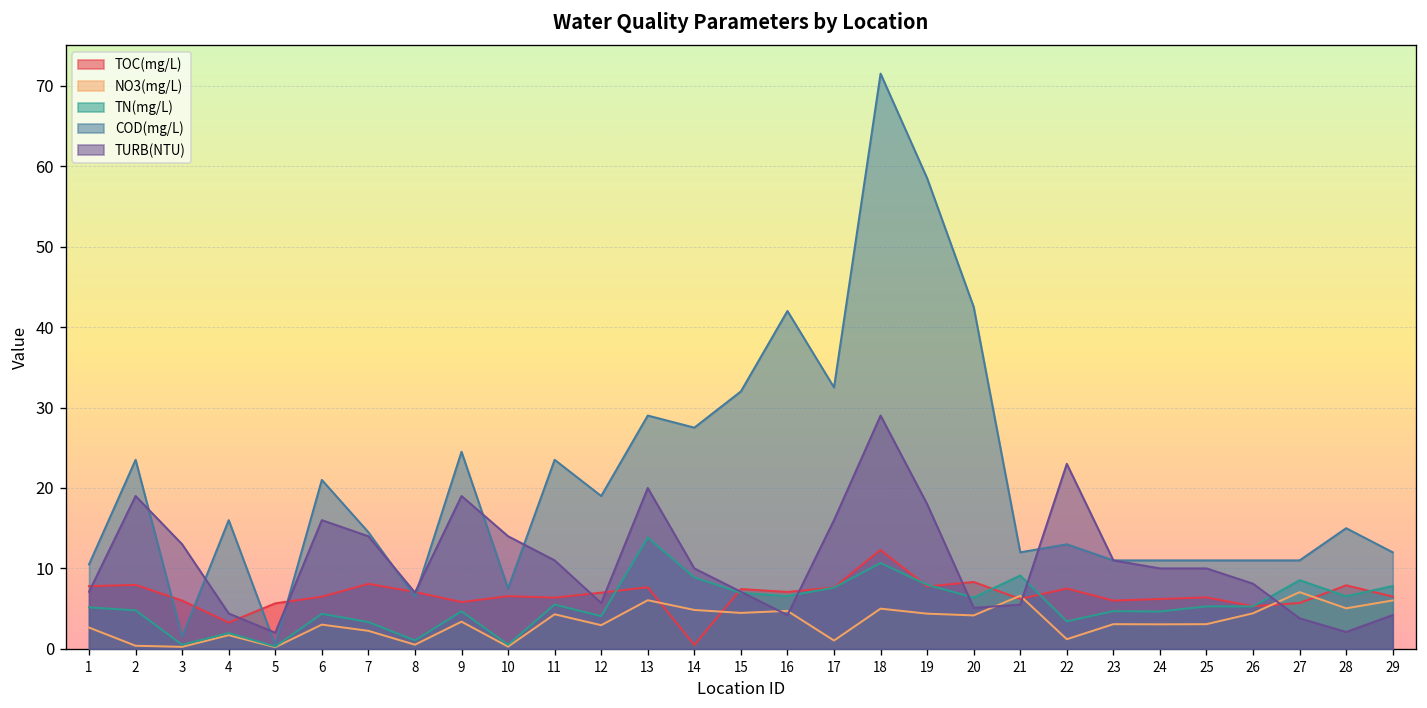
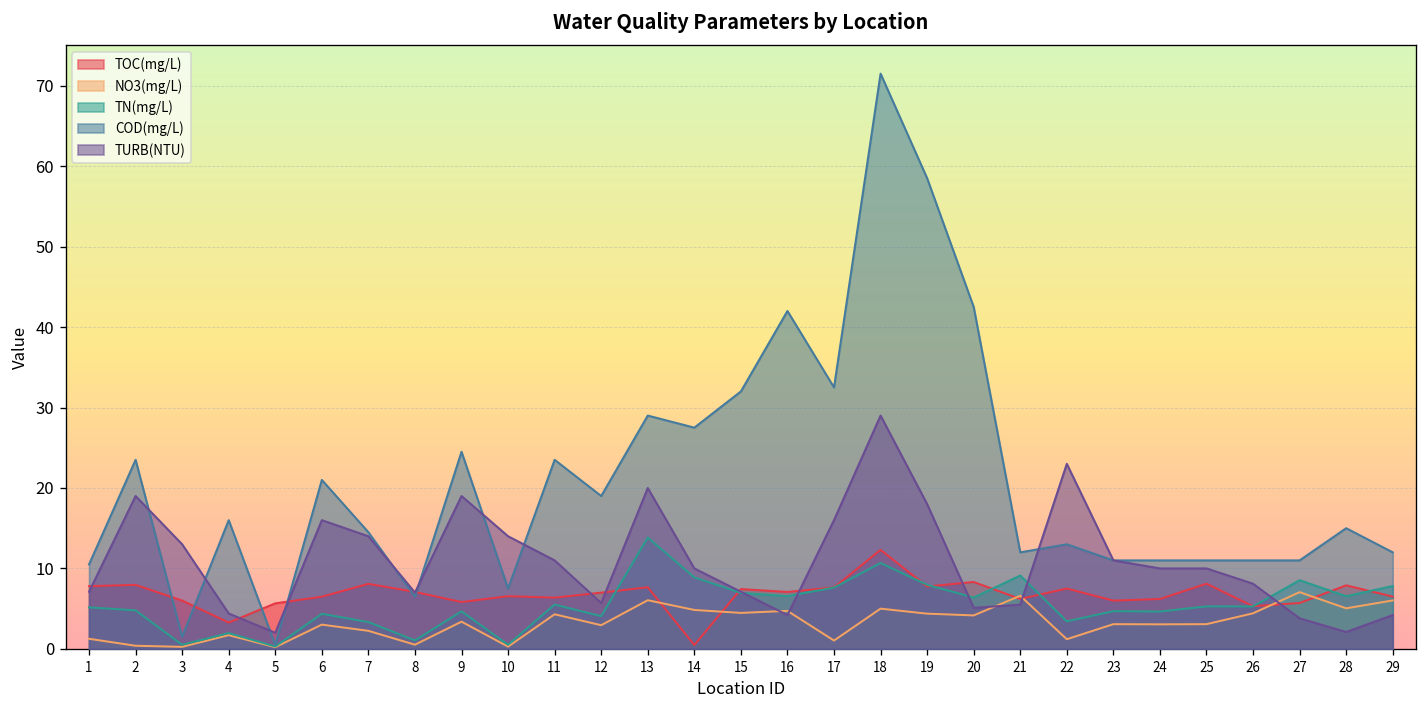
  {
    "TOC(mg/L)": {
      "1": 8,
      "2": 8,
      "3": 6,
      "4": 3,
      "5": 6,
      "6": 6,
      "7": 8,
      "9": 6,
      "10": 7,
      "11": 6,
      "12": 7,
      "13": 8,
      "14": 0,
      "16": 7,
      "18": 12,
      "20": 8,
      "21": 6,
      "22": 8,
      "23": 6,
      "24": 6,
-     "25": 6,
+     "25": 8,
      "27": 6,
      "28": 8,
      "29": 7
    },
    "NO3(mg/L)": {
-     "1": 3,
+     "1": 1,
      "2": 0,
      "6": 3,
      "7": 2,
      "8": 1,
      "9": 3,
      "11": 4,
      "12": 3,
      "13": 6,
      "14": 5,
      "15": 4,
      "16": 5,
      "17": 1,
      "18": 5,
      "19": 4,
      "20": 4,
      "21": 7,
      "22": 1,
      "23": 3,
      "24": 3,
      "25": 3,
      "26": 4,
      "27": 7,
      "28": 5,
      "29": 6
    }
  }
